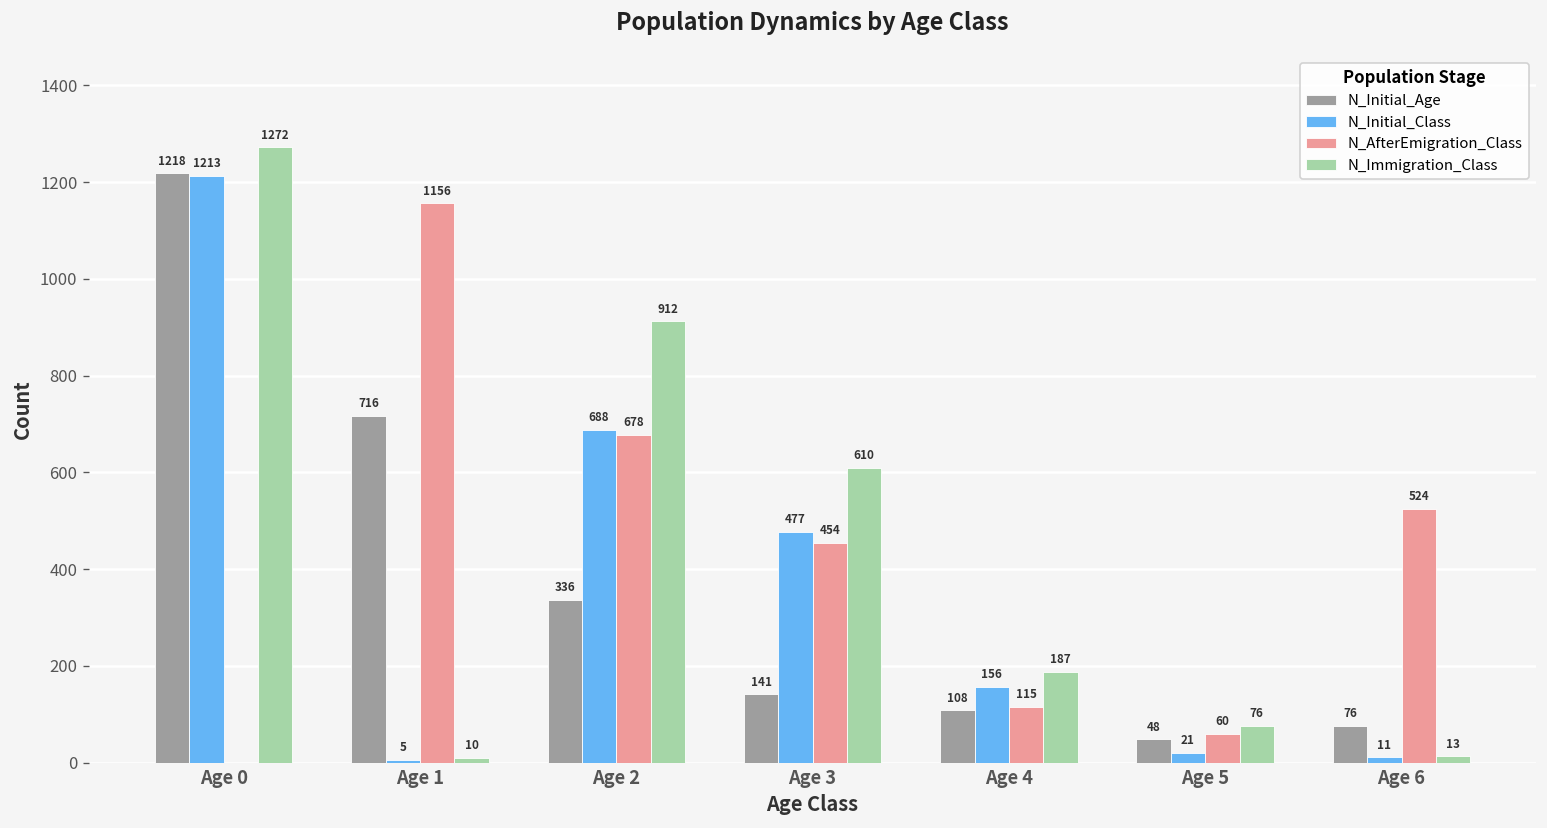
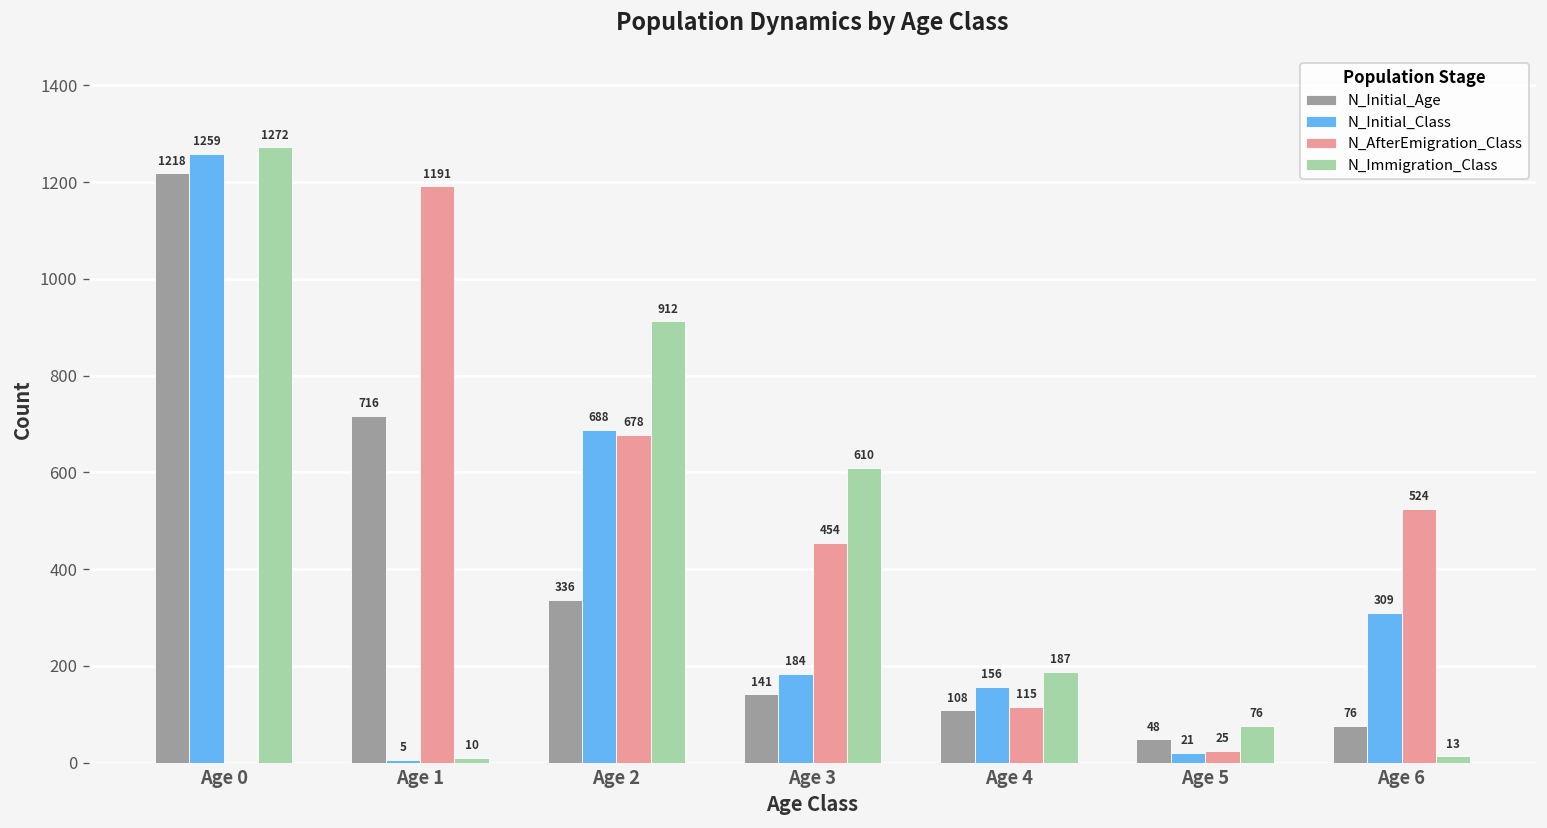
  {
    "N_Initial_Class": {
-     "Age 0": 1213,
+     "Age 0": 1259,
      "Age 1": 5,
      "Age 2": 688,
-     "Age 3": 477,
+     "Age 3": 184,
      "Age 4": 156,
      "Age 5": 21,
-     "Age 6": 11
+     "Age 6": 309
    },
    "N_AfterEmigration_Class": {
-     "Age 1": 1156,
+     "Age 1": 1191,
      "Age 2": 678,
      "Age 3": 454,
      "Age 4": 115,
-     "Age 5": 60,
+     "Age 5": 25,
      "Age 6": 524
    }
  }
